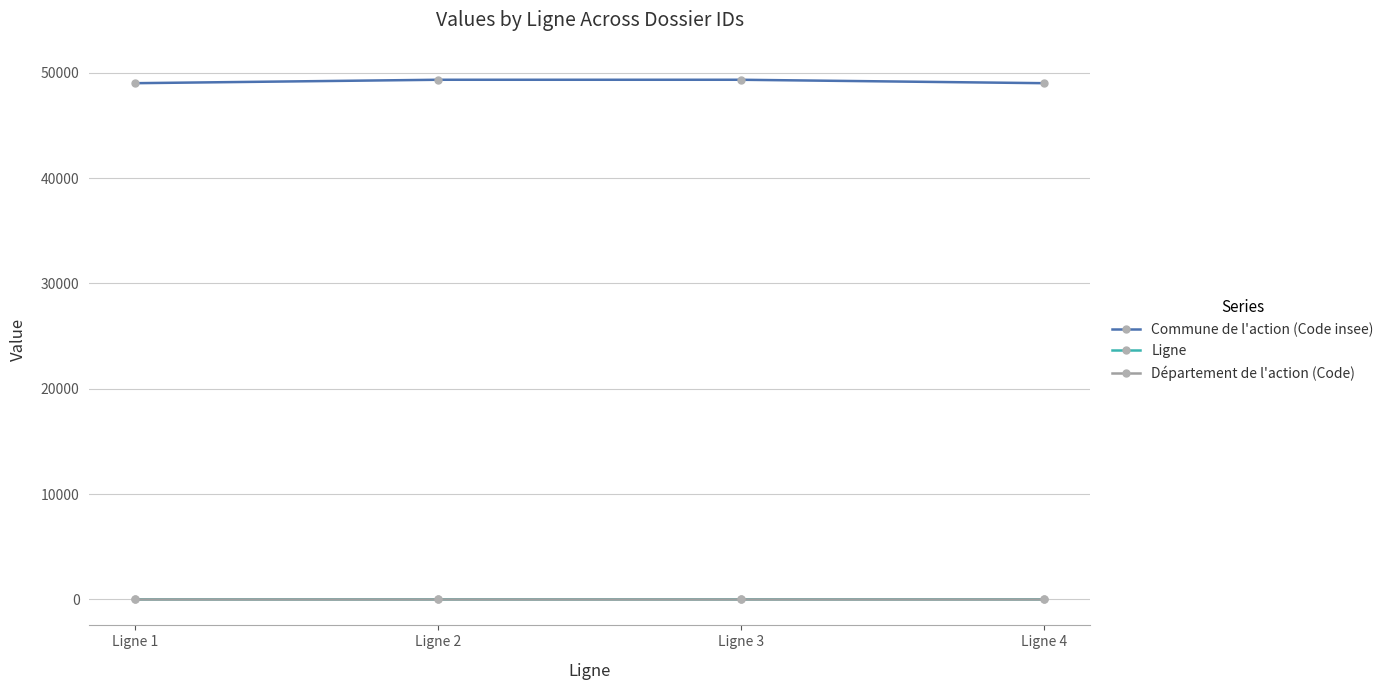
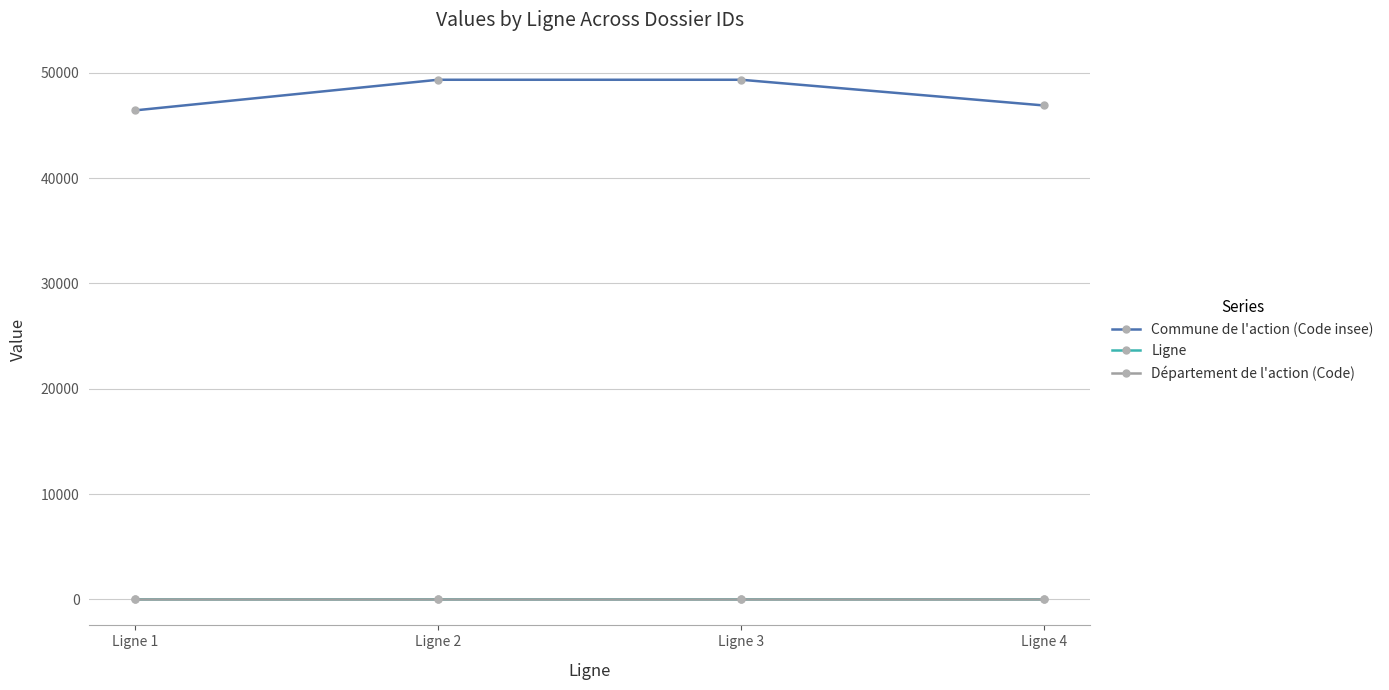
  {
    "Commune de l'action (Code insee)": {
-     "Ligne 1": 49000,
+     "Ligne 1": 46400,
      "Ligne 2": 49300,
      "Ligne 3": 49300,
-     "Ligne 4": 49000
+     "Ligne 4": 46900
    },
    "Département de l'action (Code)": {
      "Ligne 1": 0,
      "Ligne 2": 0,
      "Ligne 3": 0,
      "Ligne 4": 0
    }
  }
